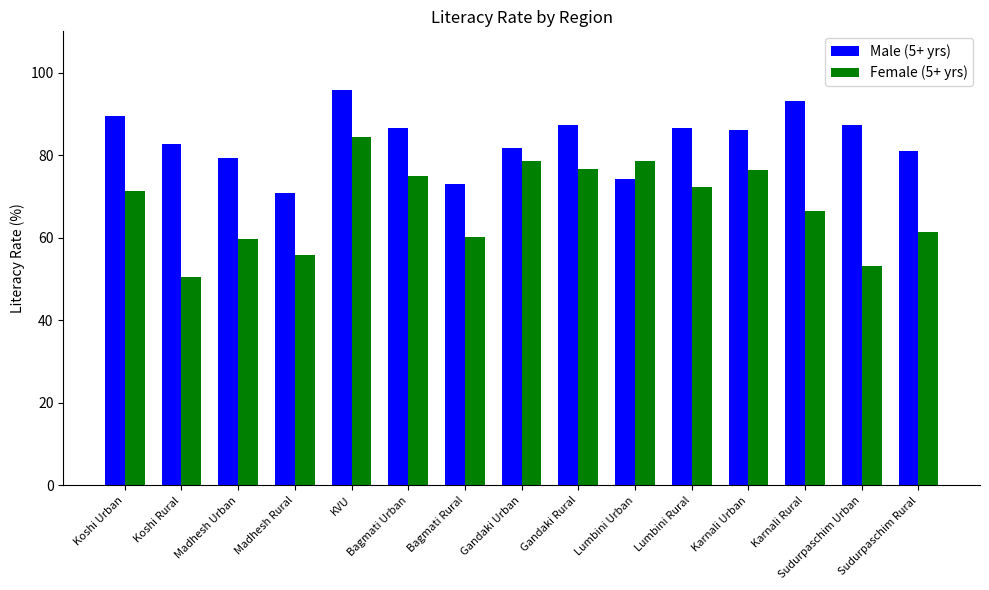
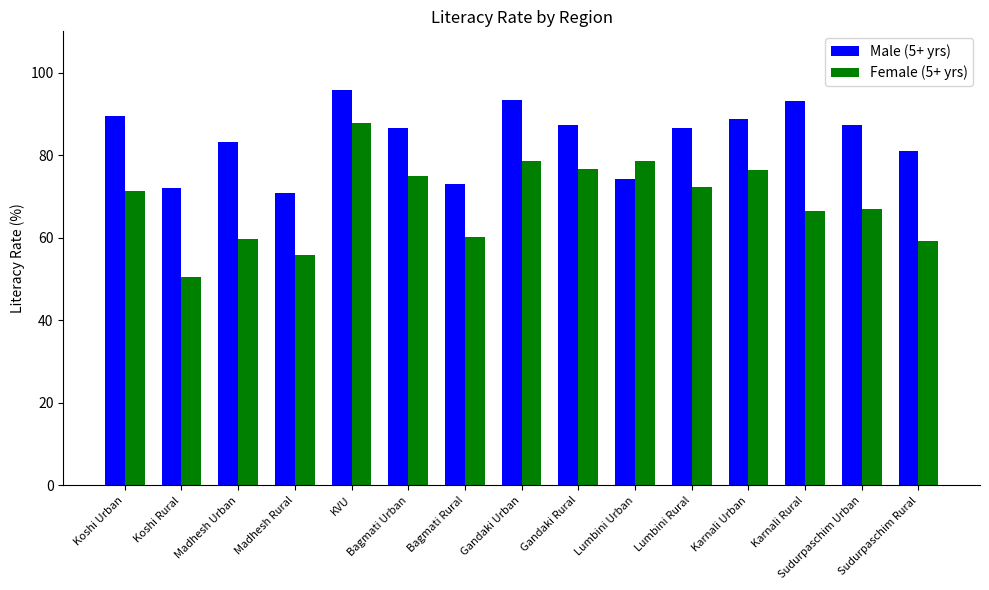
  {
    "Male (5+ yrs)": {
      "Koshi Urban": 90,
-     "Koshi Rural": 83,
-     "Madhesh Urban": 79,
+     "Koshi Rural": 72,
+     "Madhesh Urban": 83,
      "Madhesh Rural": 71,
      "KVU": 96,
      "Bagmati Urban": 87,
      "Bagmati Rural": 73,
-     "Gandaki Urban": 82,
+     "Gandaki Urban": 93,
      "Gandaki Rural": 87,
      "Lumbini Urban": 74,
      "Lumbini Rural": 87,
-     "Karnali Urban": 86,
+     "Karnali Urban": 89,
      "Karnali Rural": 93,
      "Sudurpaschim Urban": 87,
      "Sudurpaschim Rural": 81
    },
    "Female (5+ yrs)": {
      "Koshi Urban": 71,
      "Koshi Rural": 50,
      "Madhesh Urban": 60,
      "Madhesh Rural": 56,
-     "KVU": 84,
+     "KVU": 88,
      "Bagmati Urban": 75,
      "Bagmati Rural": 60,
      "Gandaki Urban": 79,
      "Gandaki Rural": 77,
      "Lumbini Urban": 79,
      "Lumbini Rural": 72,
      "Karnali Urban": 76,
      "Karnali Rural": 67,
-     "Sudurpaschim Urban": 53,
-     "Sudurpaschim Rural": 61
+     "Sudurpaschim Urban": 67,
+     "Sudurpaschim Rural": 59
    }
  }
